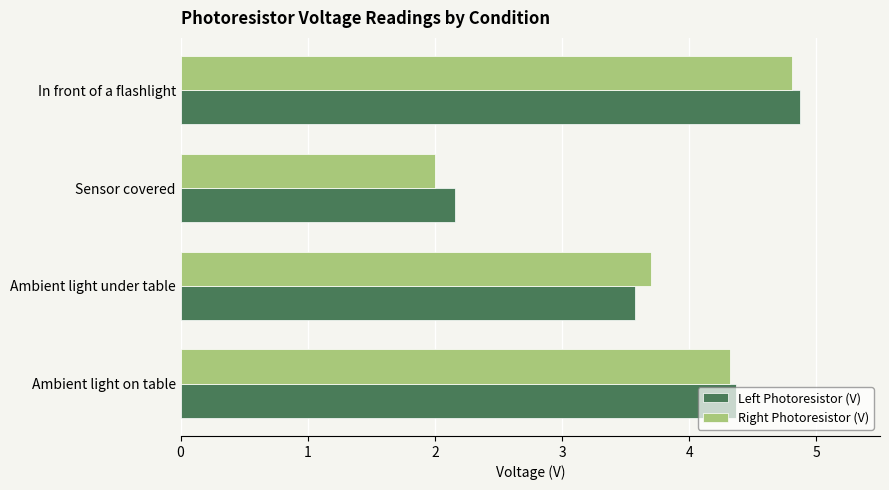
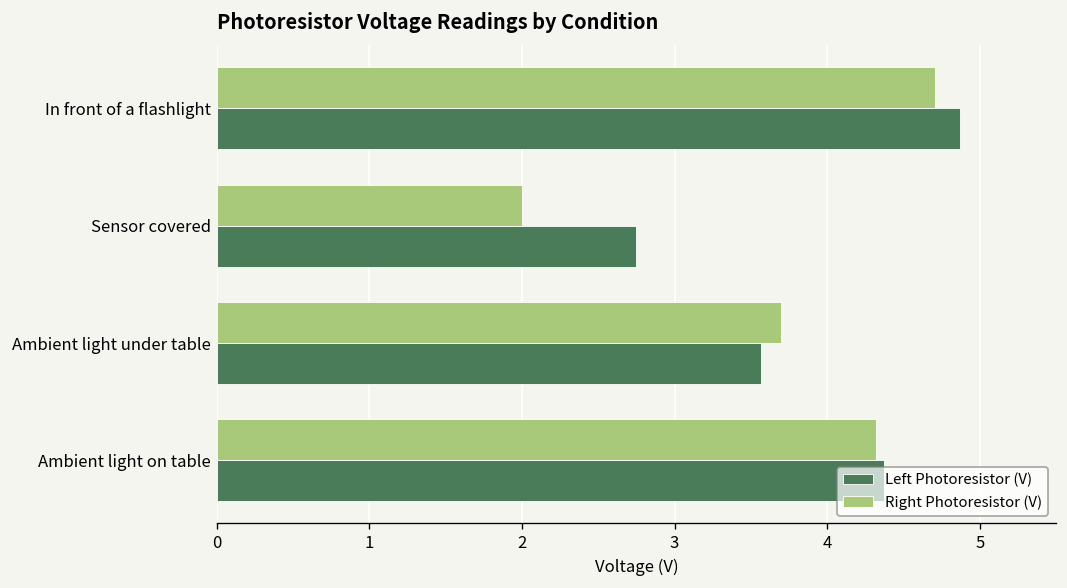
  {
    "Left Photoresistor (V)": {
      "In front of a flashlight": 4.87,
-     "Sensor covered": 2.16,
+     "Sensor covered": 2.75,
      "Ambient light under table": 3.57
    },
    "Right Photoresistor (V)": {
-     "In front of a flashlight": 4.81,
+     "In front of a flashlight": 4.71,
      "Sensor covered": 2.00,
      "Ambient light under table": 3.70,
      "Ambient light on table": 4.32
    }
  }
